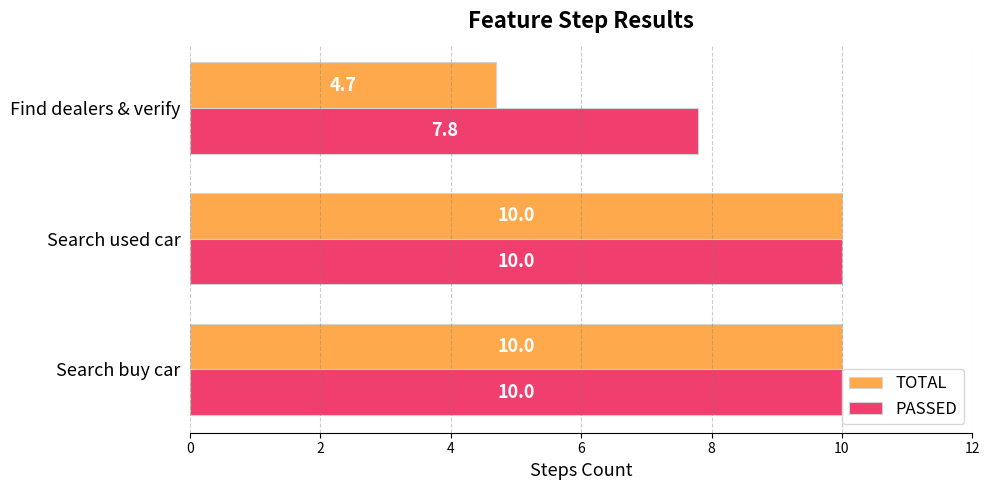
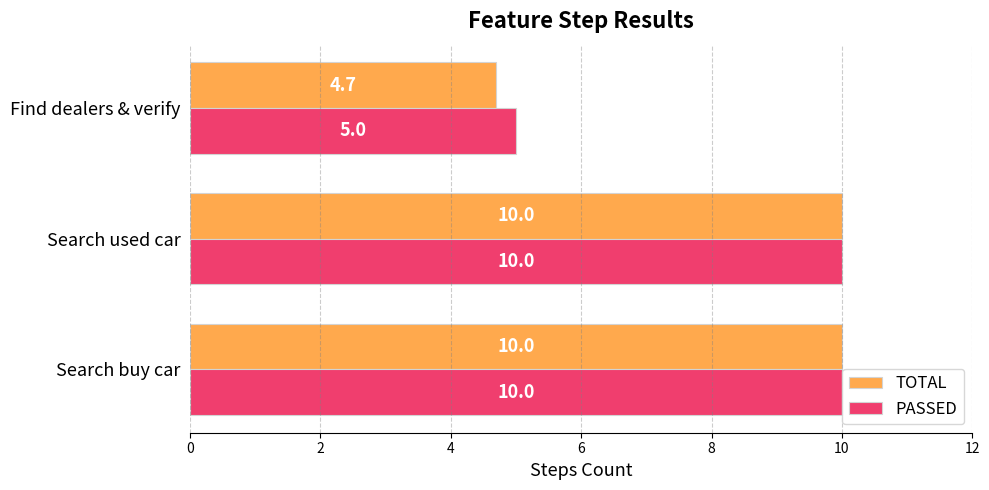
  {
    "TOTAL": {
      "Find dealers & verify": 4.7,
      "Search used car": 10.0,
      "Search buy car": 10.0
    },
    "PASSED": {
-     "Find dealers & verify": 7.8,
+     "Find dealers & verify": 5.0,
      "Search used car": 10.0,
      "Search buy car": 10.0
    }
  }
